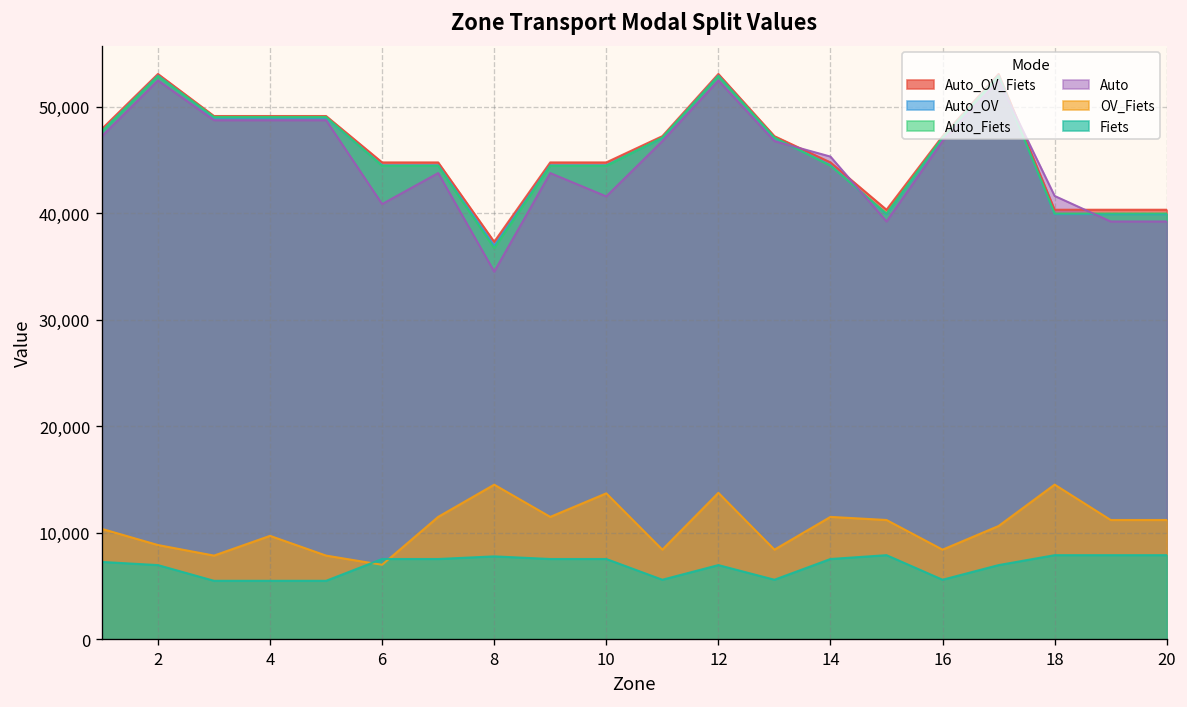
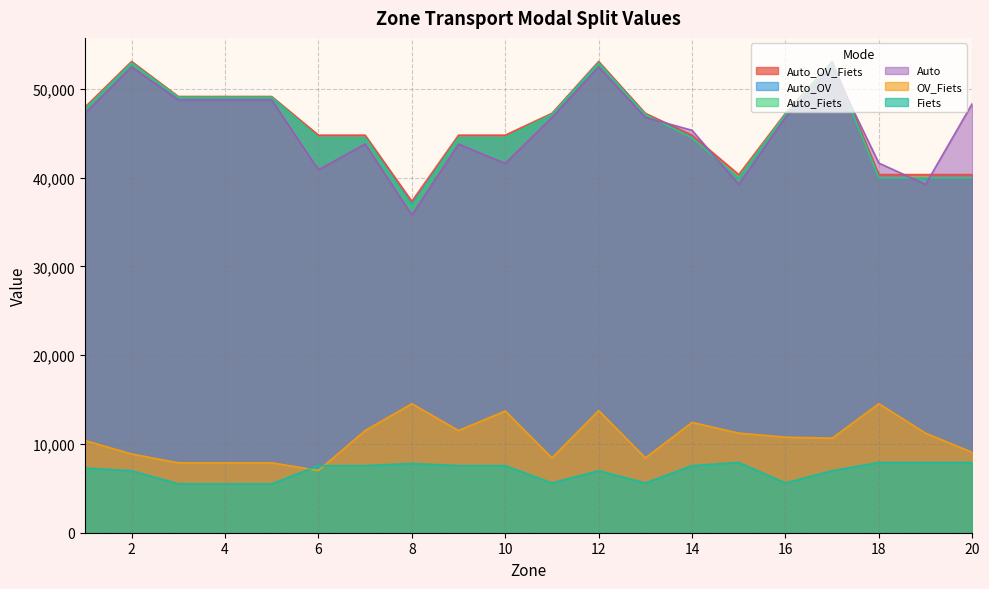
  {
    "Auto_OV_Fiets": {
      "8": "37,000",
      "18": "40,000",
      "20": "40,000"
    },
    "Auto": {
      "2": "52,000",
      "6": "41,000",
-     "8": "35,000",
+     "8": "36,000",
      "10": "42,000",
      "12": "52,000",
      "14": "45,000",
      "16": "47,000",
      "18": "42,000",
-     "20": "39,000"
+     "20": "48,000"
    },
    "OV_Fiets": {
      "2": "9,000",
-     "4": "10,000",
+     "4": "8,000",
      "6": "7,000",
      "8": "15,000",
      "10": "14,000",
      "12": "14,000",
-     "14": "11,500",
-     "16": "8,000",
+     "14": "12,400",
+     "16": "11,000",
      "18": "15,000",
-     "20": "11,000"
+     "20": "9,000"
    }
  }
